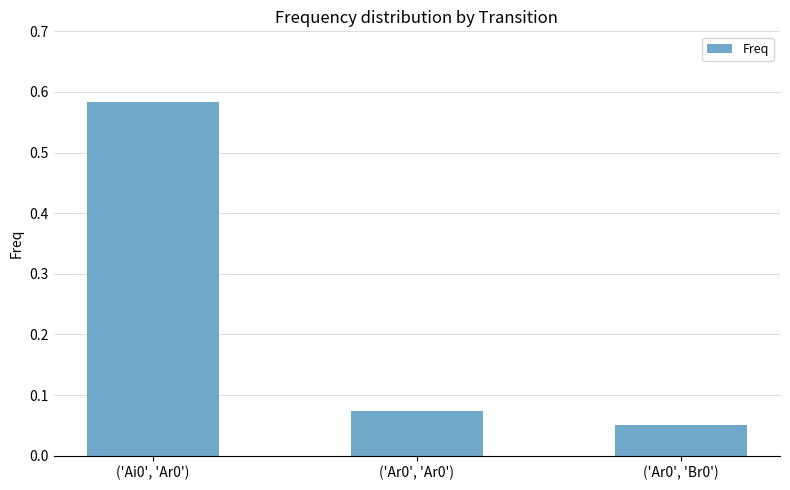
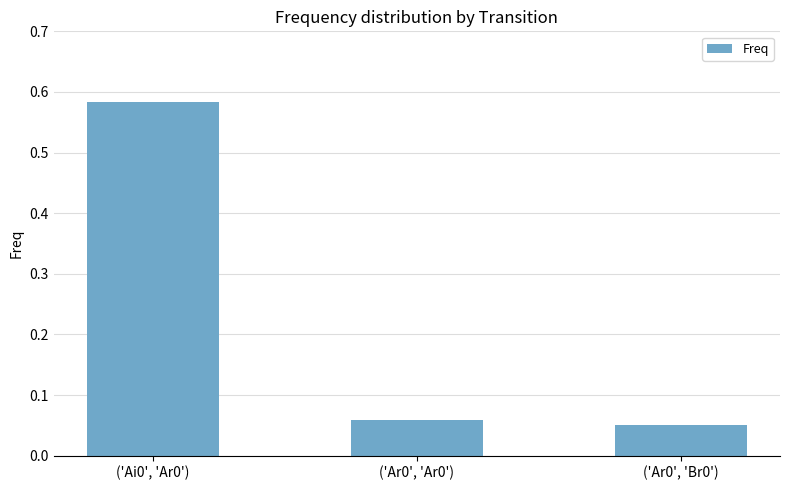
  {
    "('Ai0', 'Ar0')": 0.58,
-   "('Ar0', 'Ar0')": 0.07,
+   "('Ar0', 'Ar0')": 0.06,
    "('Ar0', 'Br0')": 0.05
  }
